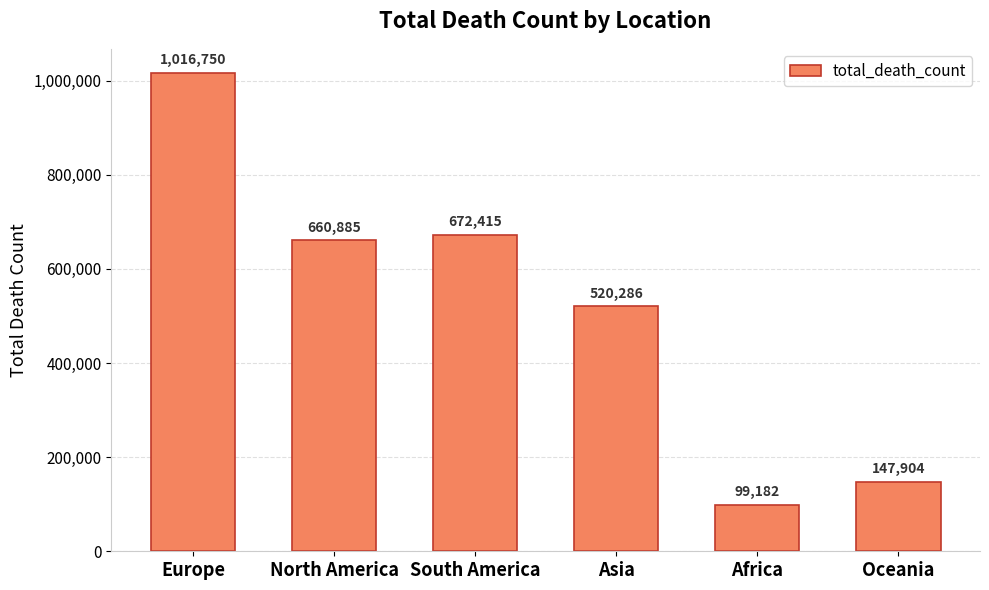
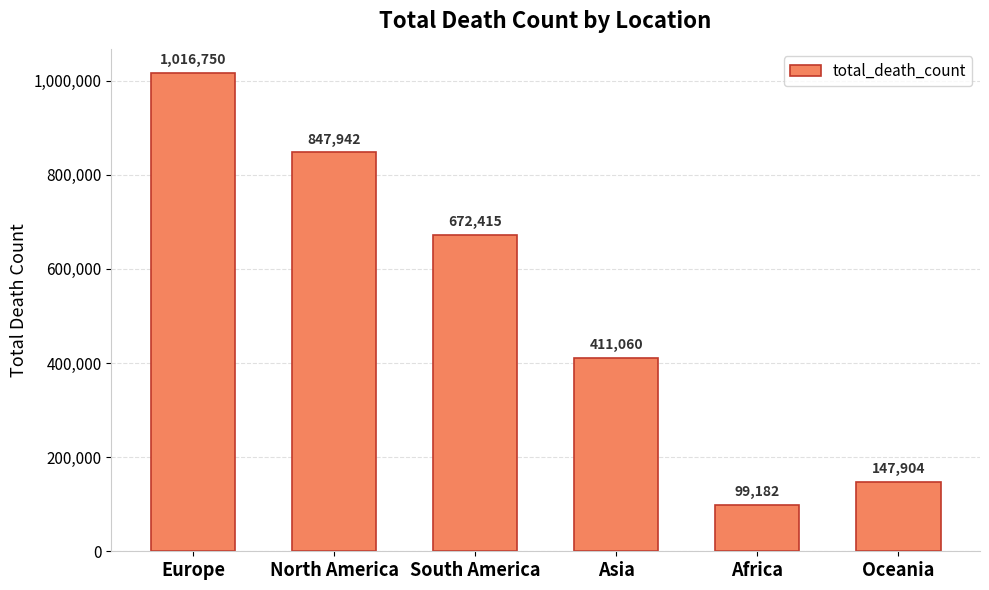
  {
    "Europe": "1,016,750",
-   "North America": "660,885",
+   "North America": "847,942",
    "South America": "672,415",
-   "Asia": "520,286",
+   "Asia": "411,060",
    "Africa": "99,182",
    "Oceania": "147,904"
  }
